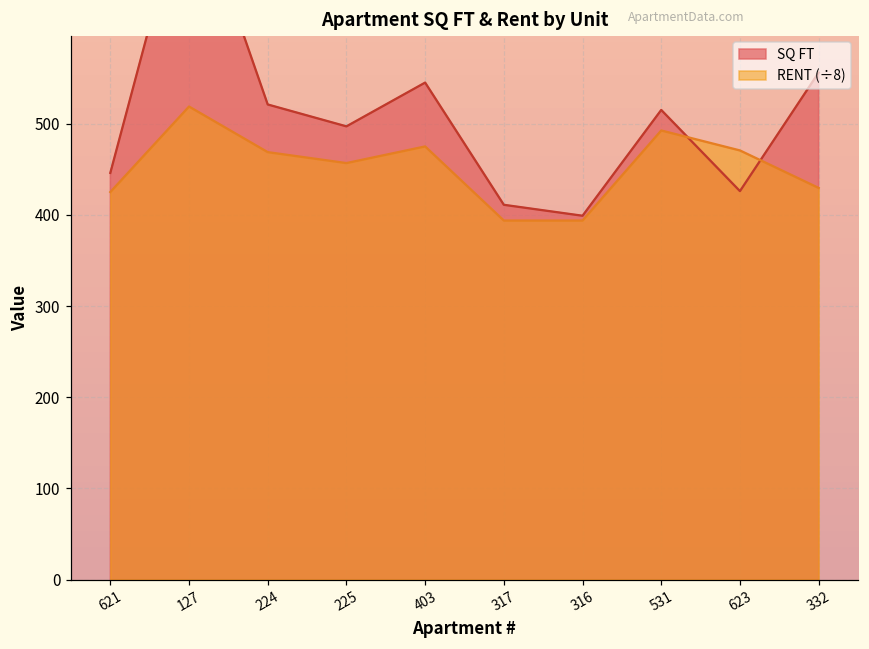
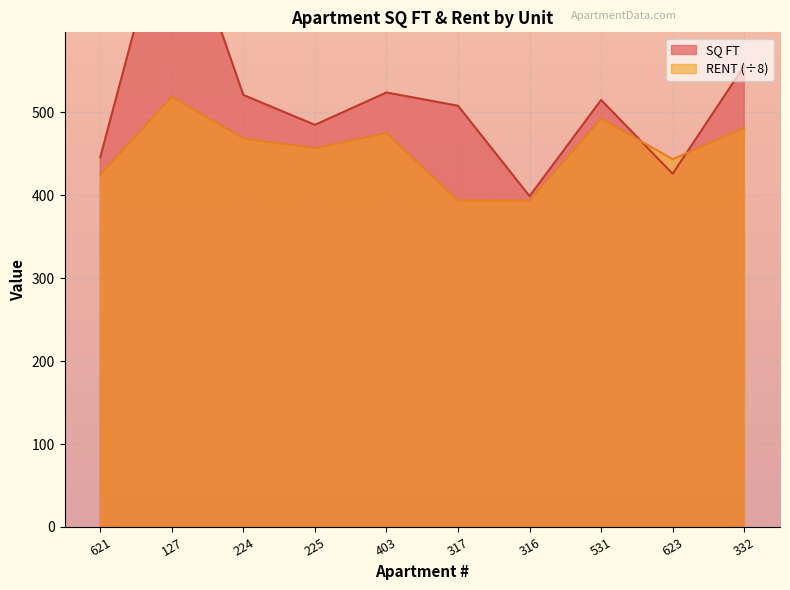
  {
    "SQ FT": {
      "621": 450,
      "224": 520,
-     "225": 500,
-     "403": 550,
-     "317": 410,
+     "225": 490,
+     "403": 520,
+     "317": 510,
      "316": 400,
      "531": 520,
      "623": 430
    },
    "RENT (÷8)": {
      "621": 430,
      "127": 520,
      "224": 470,
      "225": 460,
      "403": 480,
      "317": 390,
      "316": 390,
      "531": 490,
-     "623": 470,
-     "332": 430
+     "623": 440,
+     "332": 480
    }
  }
